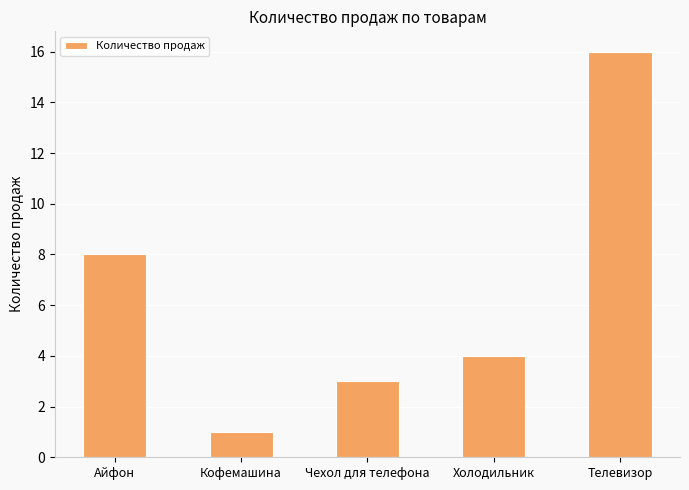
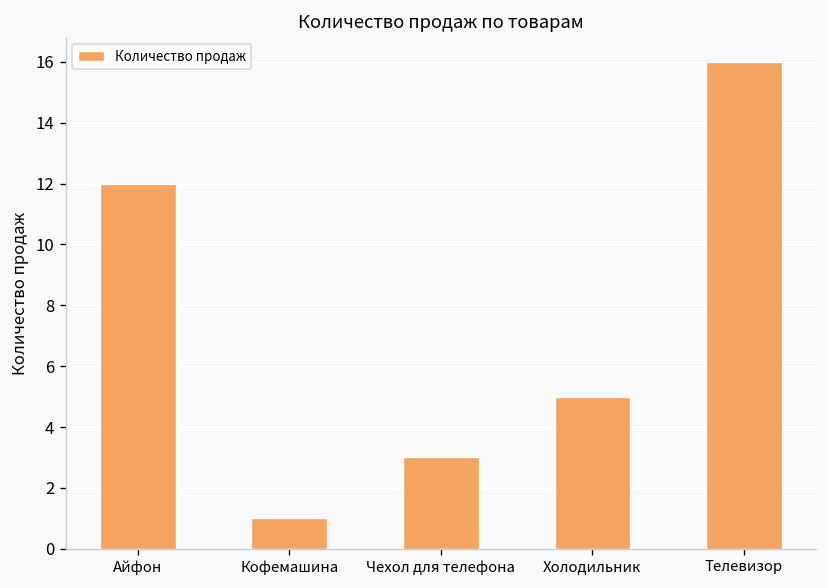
  {
-   "Айфон": 8,
+   "Айфон": 12,
    "Кофемашина": 1,
    "Чехол для телефона": 3,
-   "Холодильник": 4,
+   "Холодильник": 5,
    "Телевизор": 16
  }
